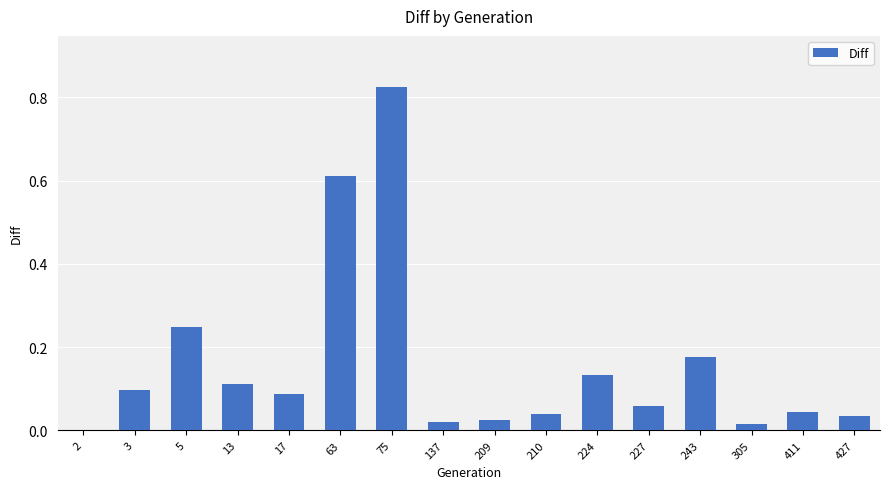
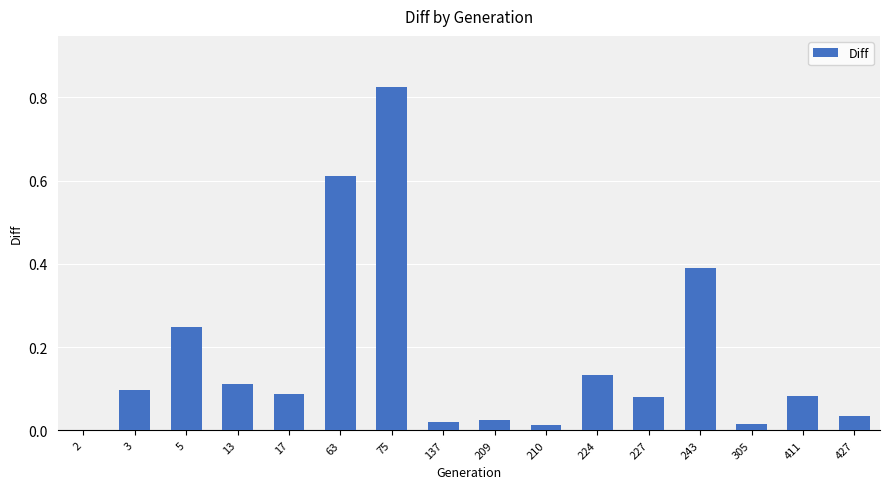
  {
    "2": 0.00,
    "3": 0.10,
    "5": 0.25,
    "13": 0.11,
    "17": 0.09,
    "63": 0.61,
    "75": 0.82,
    "137": 0.02,
    "209": 0.03,
-   "210": 0.04,
+   "210": 0.01,
    "224": 0.13,
-   "227": 0.06,
-   "243": 0.18,
+   "227": 0.08,
+   "243": 0.39,
    "305": 0.02,
-   "411": 0.04,
+   "411": 0.08,
    "427": 0.03
  }
